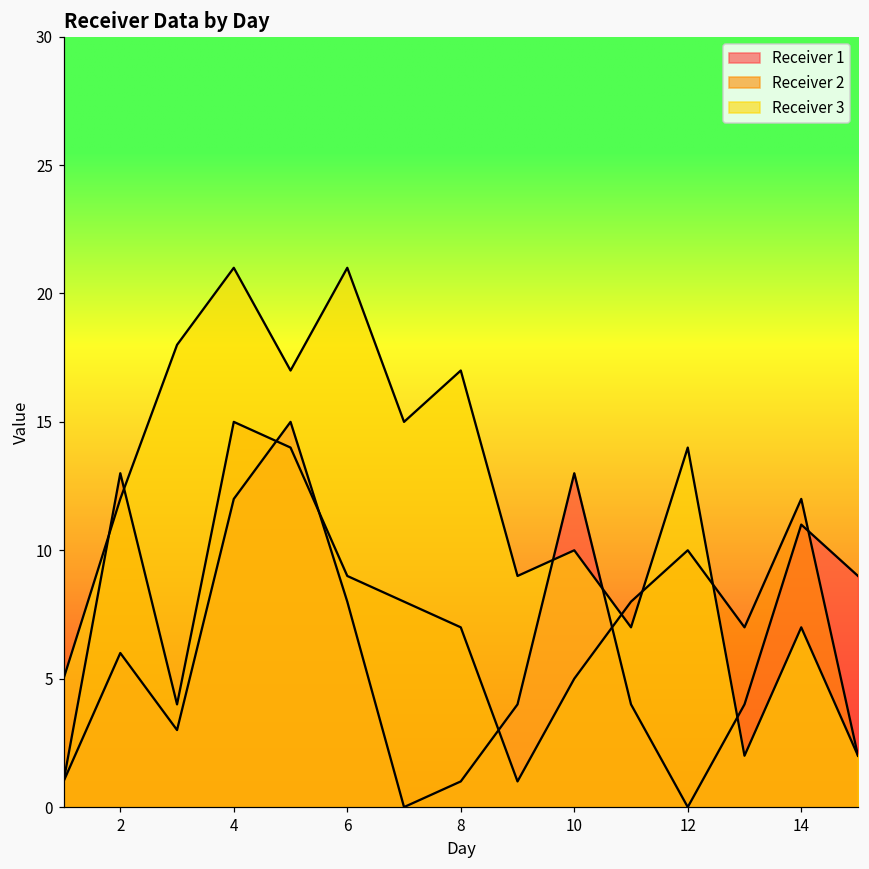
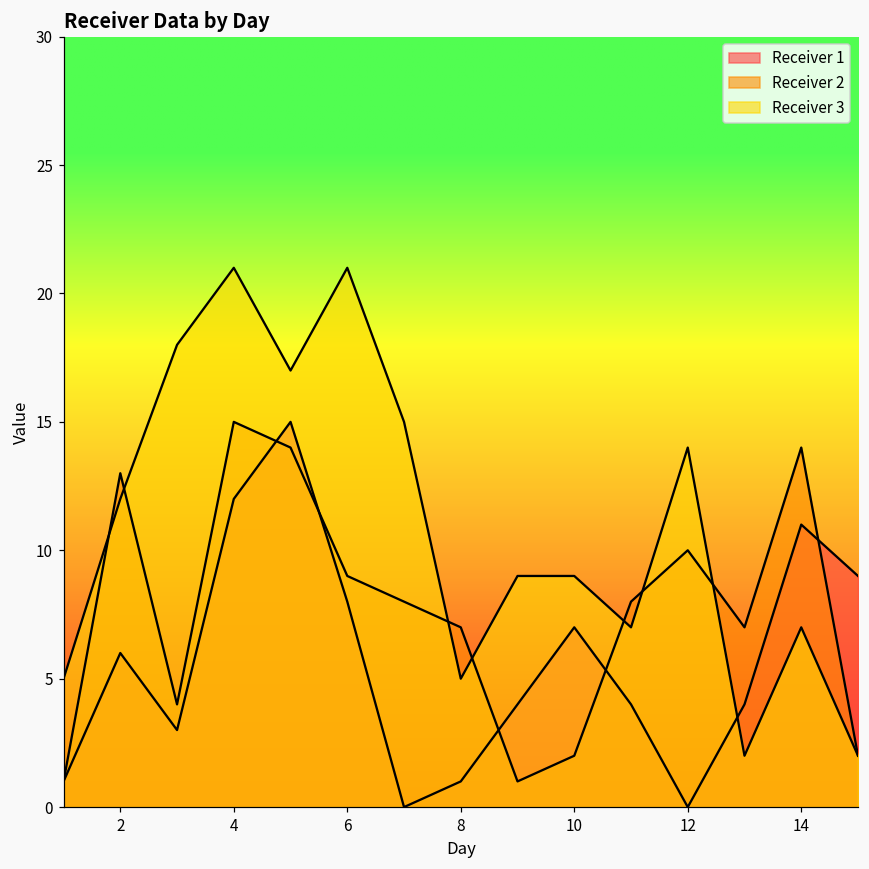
  {
    "Receiver 1": {
      "2": 6,
      "4": 12,
      "6": 8,
      "8": 1,
-     "10": 13,
+     "10": 7,
      "12": 0,
      "14": 11
    },
    "Receiver 2": {
      "2": 13,
      "4": 15,
      "6": 9,
      "8": 7,
-     "10": 5,
+     "10": 2,
      "12": 10,
-     "14": 12
+     "14": 14
    },
    "Receiver 3": {
      "2": 12,
      "4": 21,
      "6": 21,
-     "8": 17,
-     "10": 10,
+     "8": 5,
+     "10": 9,
      "12": 14,
      "14": 7
    }
  }
